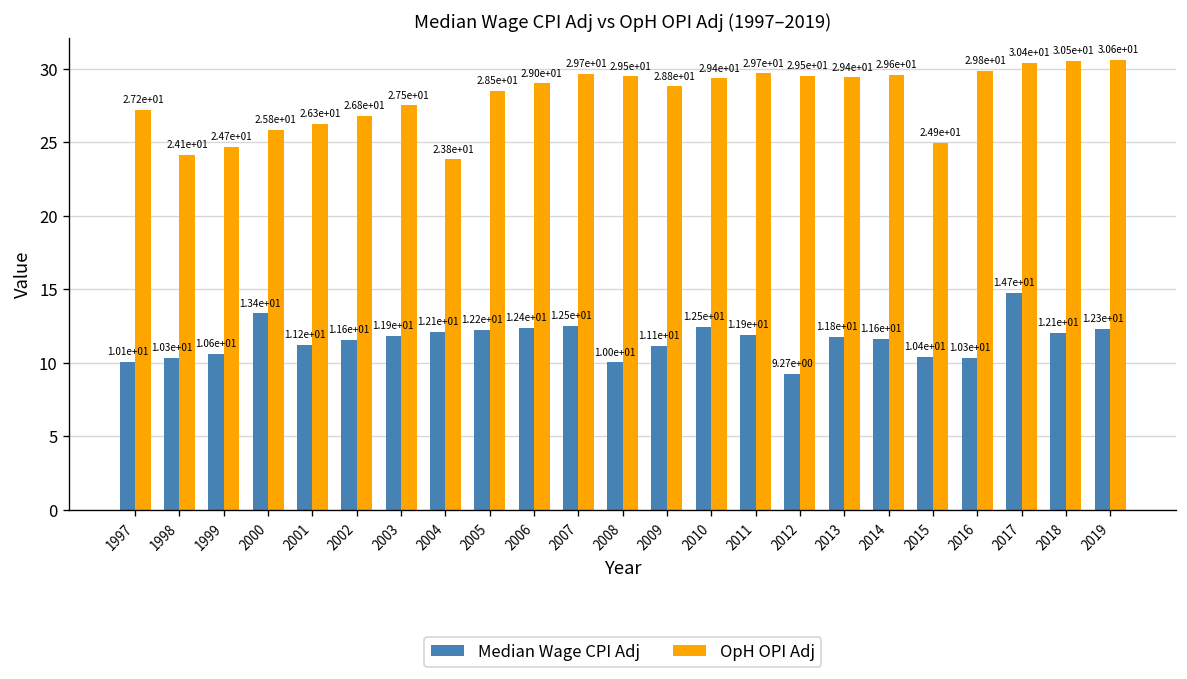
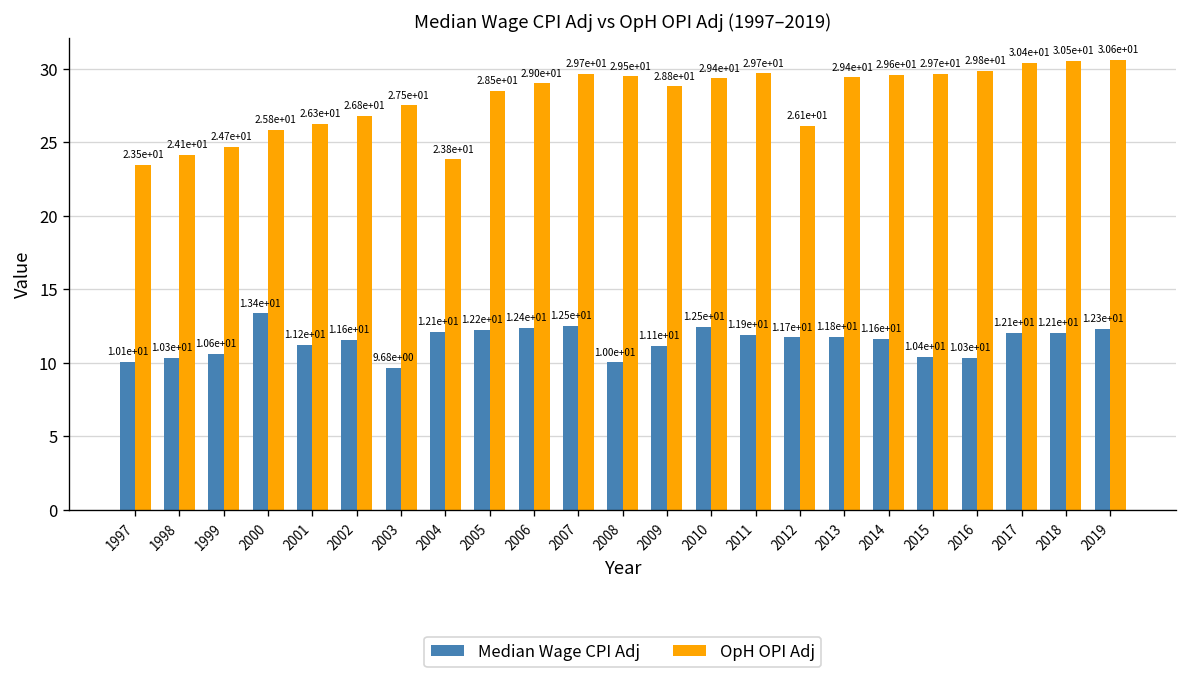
  {
    "Median Wage CPI Adj": {
      "1997": "1.01e+01",
      "1998": "1.03e+01",
      "1999": "1.06e+01",
      "2000": "1.34e+01",
      "2001": "1.12e+01",
      "2002": "1.16e+01",
-     "2003": "1.19e+01",
+     "2003": "9.68e+00",
      "2004": "1.21e+01",
      "2005": "1.22e+01",
      "2006": "1.24e+01",
      "2007": "1.25e+01",
      "2008": "1.00e+01",
      "2009": "1.11e+01",
      "2010": "1.25e+01",
      "2011": "1.19e+01",
-     "2012": "9.27e+00",
+     "2012": "1.17e+01",
      "2013": "1.18e+01",
      "2014": "1.16e+01",
      "2015": "1.04e+01",
      "2016": "1.03e+01",
-     "2017": "1.47e+01",
+     "2017": "1.21e+01",
      "2018": "1.21e+01",
      "2019": "1.23e+01"
    },
    "OpH OPI Adj": {
-     "1997": "2.72e+01",
+     "1997": "2.35e+01",
      "1998": "2.41e+01",
      "1999": "2.47e+01",
      "2000": "2.58e+01",
      "2001": "2.63e+01",
      "2002": "2.68e+01",
      "2003": "2.75e+01",
      "2004": "2.38e+01",
      "2005": "2.85e+01",
      "2006": "2.90e+01",
      "2007": "2.97e+01",
      "2008": "2.95e+01",
      "2009": "2.88e+01",
      "2010": "2.94e+01",
      "2011": "2.97e+01",
-     "2012": "2.95e+01",
+     "2012": "2.61e+01",
      "2013": "2.94e+01",
      "2014": "2.96e+01",
-     "2015": "2.49e+01",
+     "2015": "2.97e+01",
      "2016": "2.98e+01",
      "2017": "3.04e+01",
      "2018": "3.05e+01",
      "2019": "3.06e+01"
    }
  }
